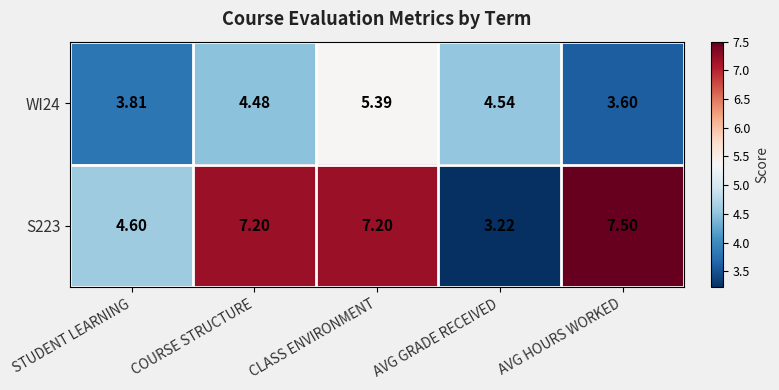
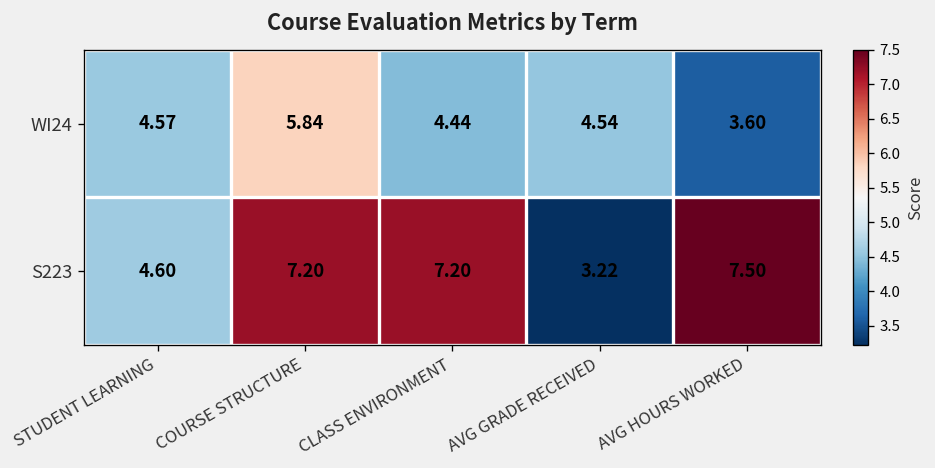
  {
    "WI24": {
-     "STUDENT LEARNING": 3.81,
-     "COURSE STRUCTURE": 4.48,
-     "CLASS ENVIRONMENT": 5.39,
+     "STUDENT LEARNING": 4.57,
+     "COURSE STRUCTURE": 5.84,
+     "CLASS ENVIRONMENT": 4.44,
      "AVG GRADE RECEIVED": 4.54,
      "AVG HOURS WORKED": 3.60
    },
    "S223": {
      "STUDENT LEARNING": 4.60,
      "COURSE STRUCTURE": 7.20,
      "CLASS ENVIRONMENT": 7.20,
      "AVG GRADE RECEIVED": 3.22,
      "AVG HOURS WORKED": 7.50
    }
  }
